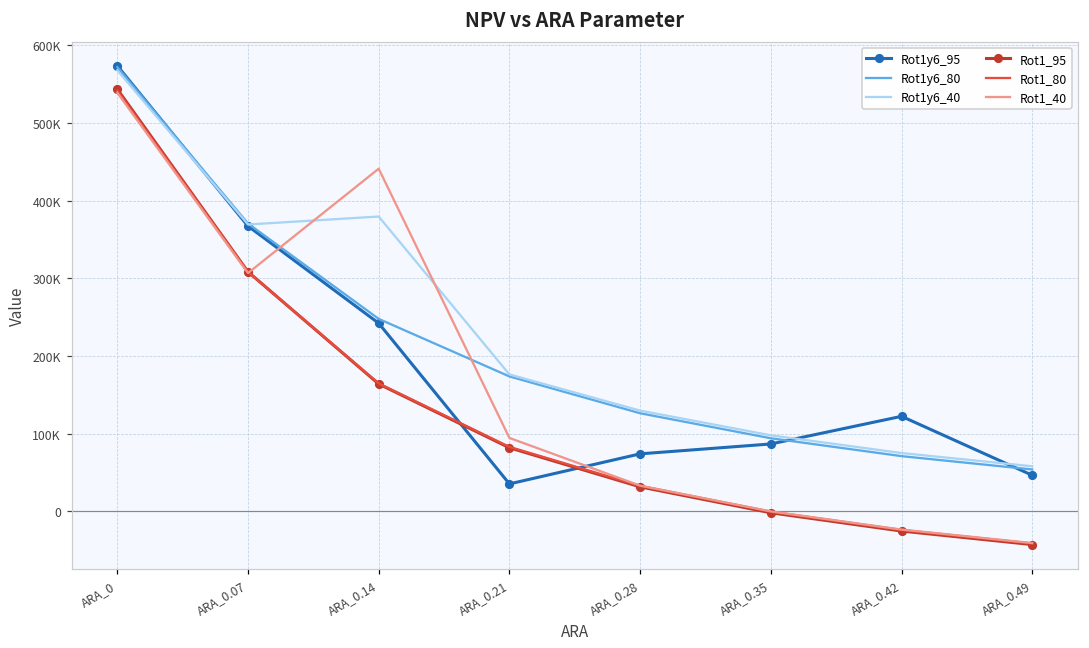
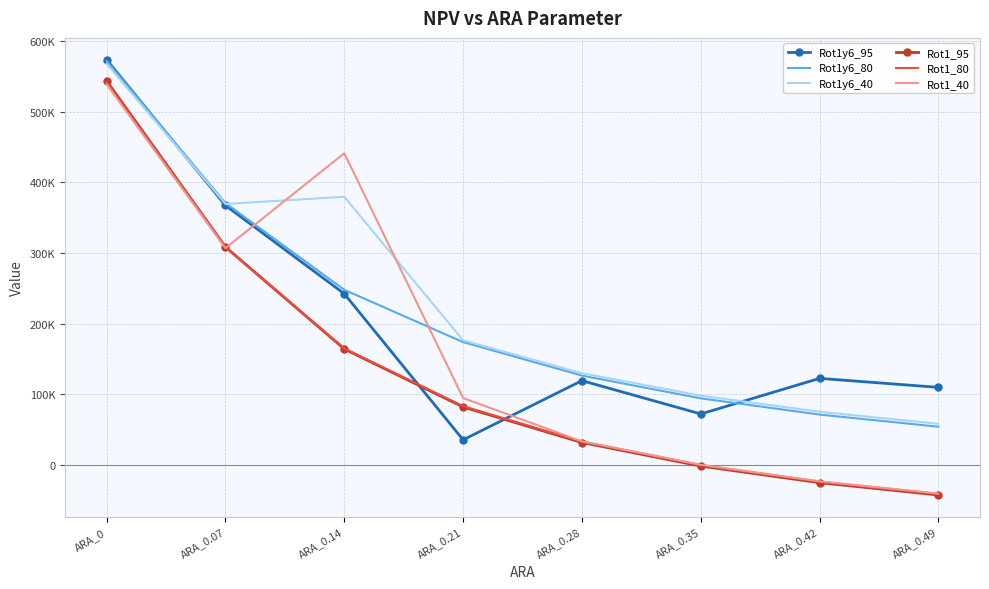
  {
    "Rot1y6_95": {
      "ARA_0.14": 240000,
      "ARA_0.21": 40000,
-     "ARA_0.28": 70000,
-     "ARA_0.35": 90000,
+     "ARA_0.28": 120000,
+     "ARA_0.35": 70000,
      "ARA_0.42": 120000,
-     "ARA_0.49": 50000
+     "ARA_0.49": 110000
    },
    "Rot1y6_80": {
      "ARA_0.14": 250000,
      "ARA_0.35": 90000,
      "ARA_0.42": 70000,
      "ARA_0.49": 50000
    },
    "Rot1y6_40": {
      "ARA_0": 570000,
      "ARA_0.14": 380000,
      "ARA_0.35": 100000,
      "ARA_0.42": 80000,
      "ARA_0.49": 60000
    },
    "Rot1_40": {
      "ARA_0.14": 440000,
      "ARA_0.21": 90000
    }
  }
